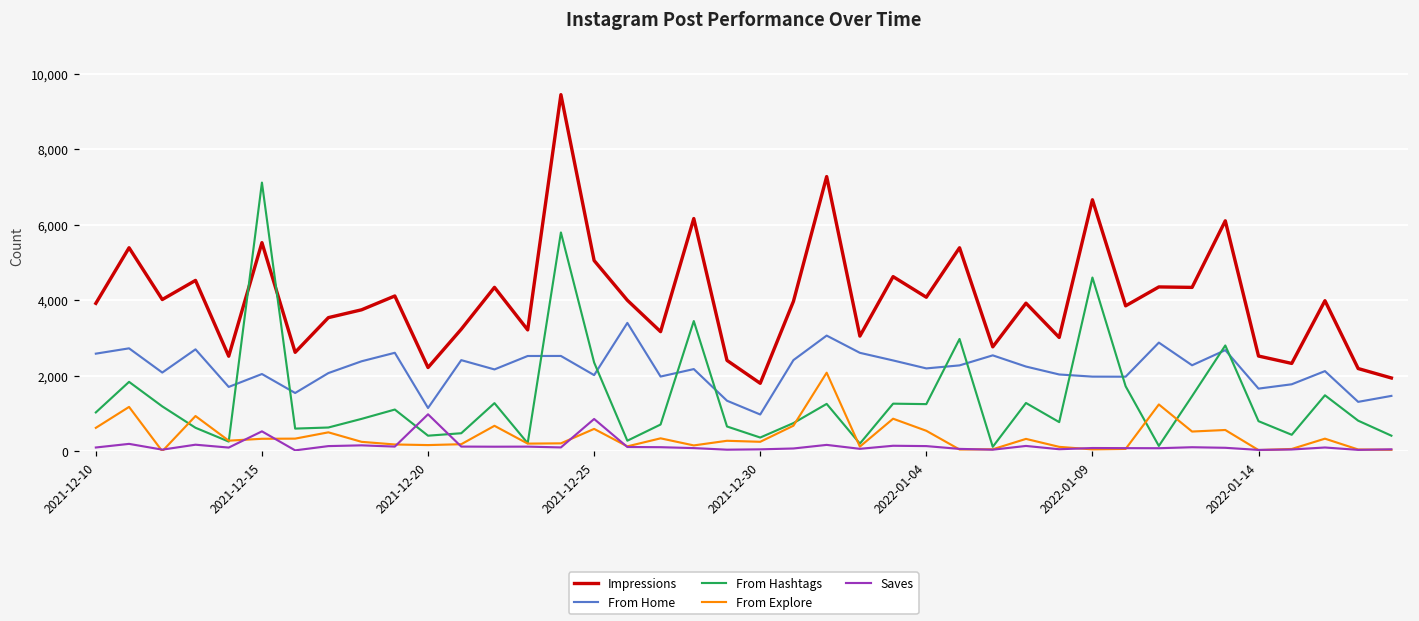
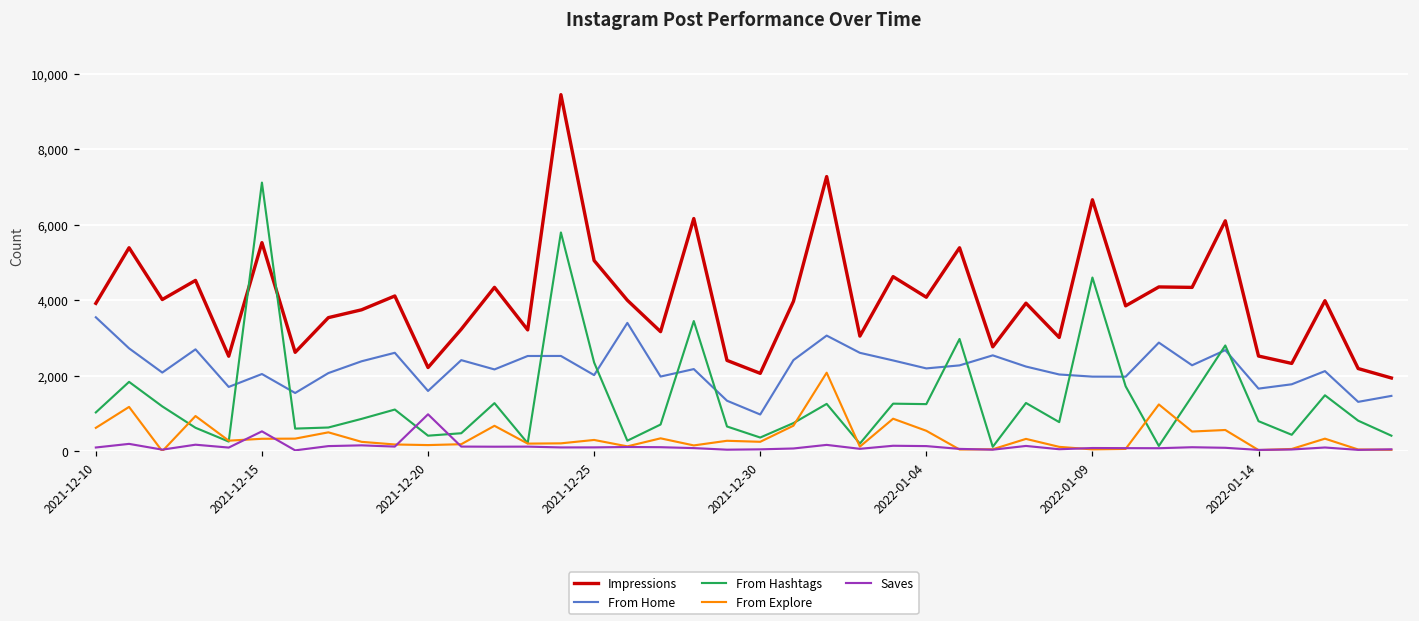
  {
    "Impressions": {
      "2021-12-10": "3,900",
      "2021-12-15": "5,500",
      "2021-12-20": "2,200",
      "2021-12-25": "5,100",
-     "2021-12-30": "1,800",
+     "2021-12-30": "2,100",
      "2022-01-04": "4,100",
      "2022-01-09": "6,700",
      "2022-01-14": "2,500"
    },
    "From Home": {
-     "2021-12-10": "2,600",
+     "2021-12-10": "3,600",
      "2021-12-15": "2,000",
-     "2021-12-20": "1,100",
+     "2021-12-20": "1,600",
      "2021-12-25": "2,000",
      "2021-12-30": "1,000",
      "2022-01-04": "2,200",
      "2022-01-09": "2,000",
      "2022-01-14": "1,700"
    },
    "From Hashtags": {
      "2021-12-10": "1,000",
      "2021-12-15": "7,100",
      "2021-12-20": "400",
      "2021-12-25": "2,400",
      "2021-12-30": "400",
      "2022-01-04": "1,200",
      "2022-01-09": "4,600",
      "2022-01-14": "800"
    },
    "From Explore": {
      "2021-12-10": "600",
      "2021-12-15": "300",
      "2021-12-20": "200",
-     "2021-12-25": "600",
+     "2021-12-25": "300",
      "2021-12-30": "200",
      "2022-01-04": "500"
    },
    "Saves": {
      "2021-12-10": "100",
      "2021-12-15": "500",
      "2021-12-20": "1,000",
-     "2021-12-25": "900",
+     "2021-12-25": "100",
      "2021-12-30": "0",
      "2022-01-04": "100"
    }
  }
